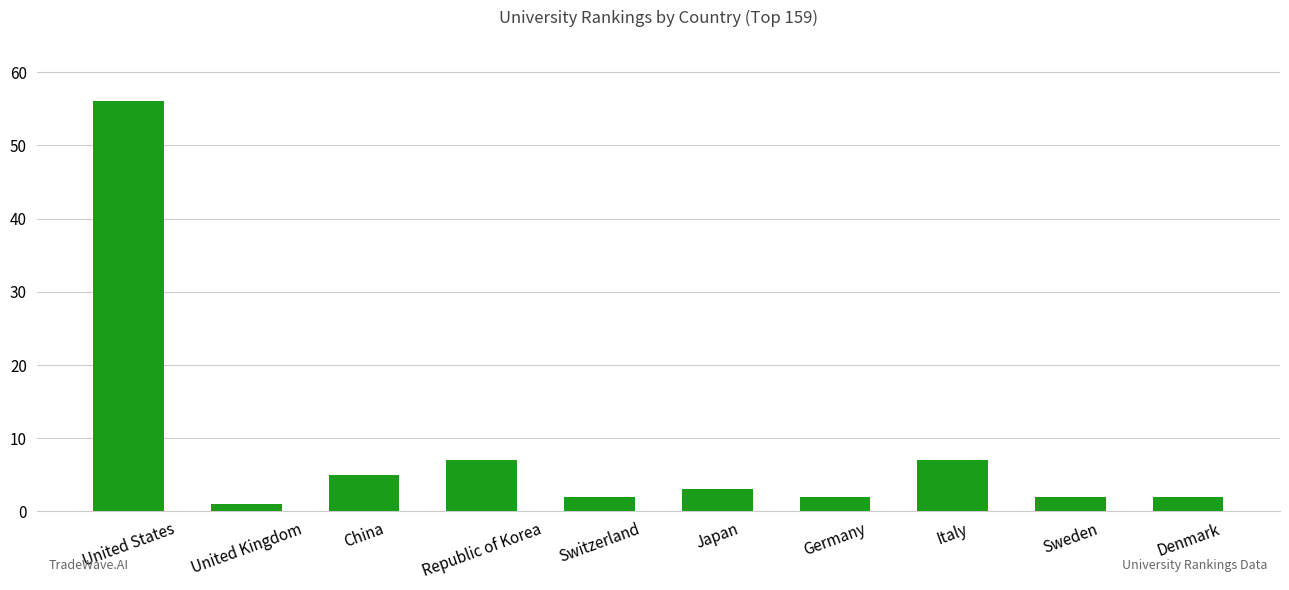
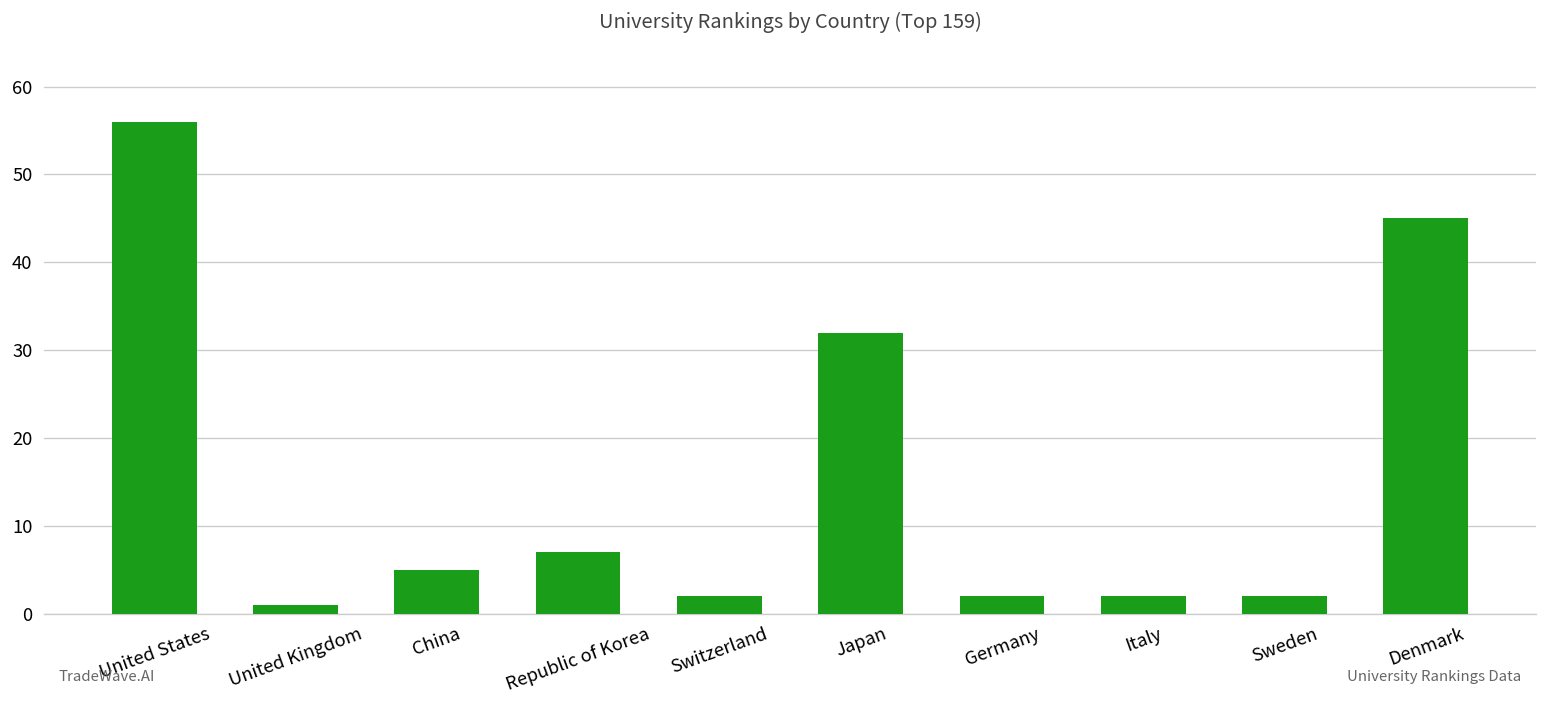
  {
    "United States": 56,
    "United Kingdom": 1,
    "China": 5,
    "Republic of Korea": 7,
    "Switzerland": 2,
-   "Japan": 3,
+   "Japan": 32,
    "Germany": 2,
-   "Italy": 7,
+   "Italy": 2,
    "Sweden": 2,
-   "Denmark": 2
+   "Denmark": 45
  }
